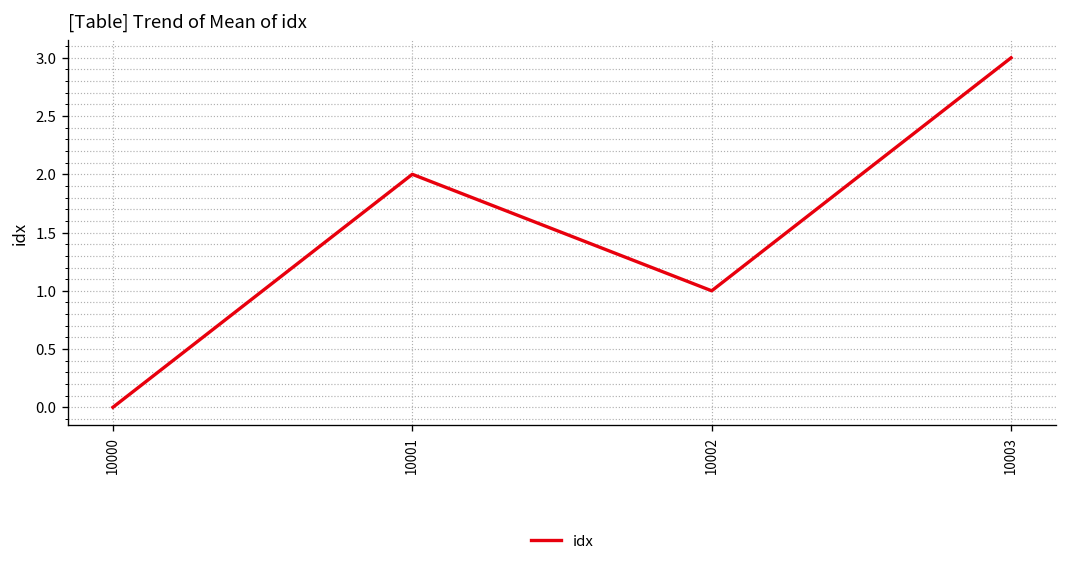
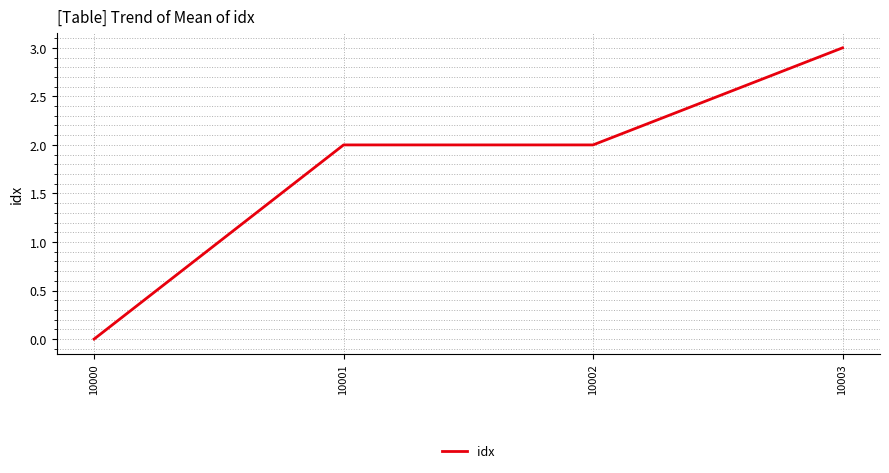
  {
    "10000": 0,
    "10001": 2,
-   "10002": 1,
+   "10002": 2,
    "10003": 3
  }
